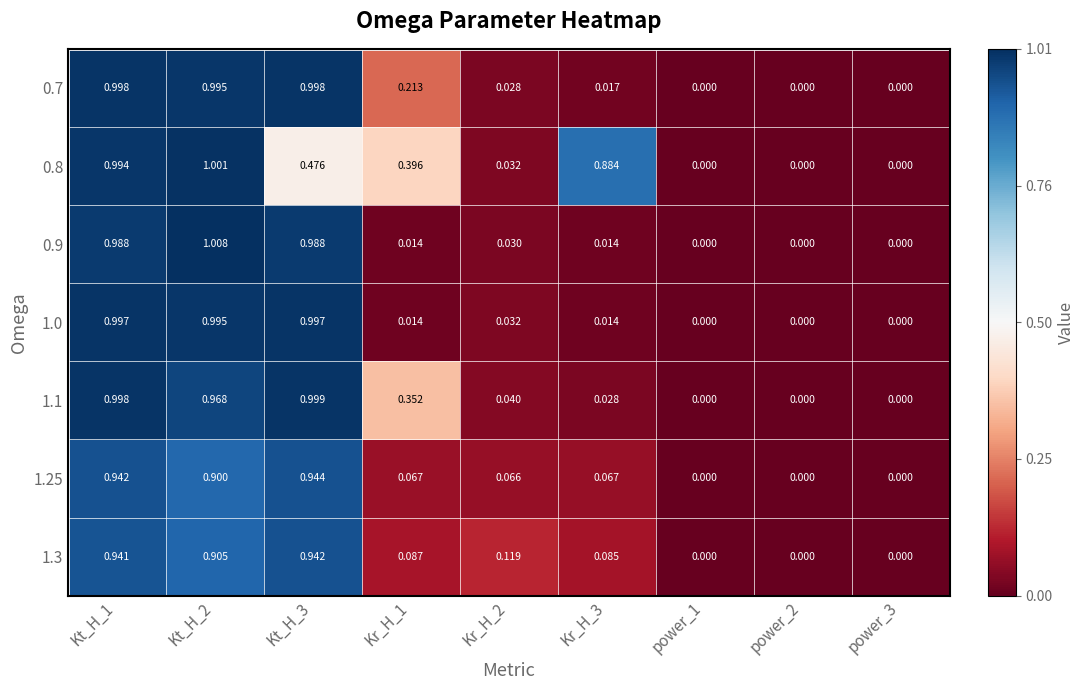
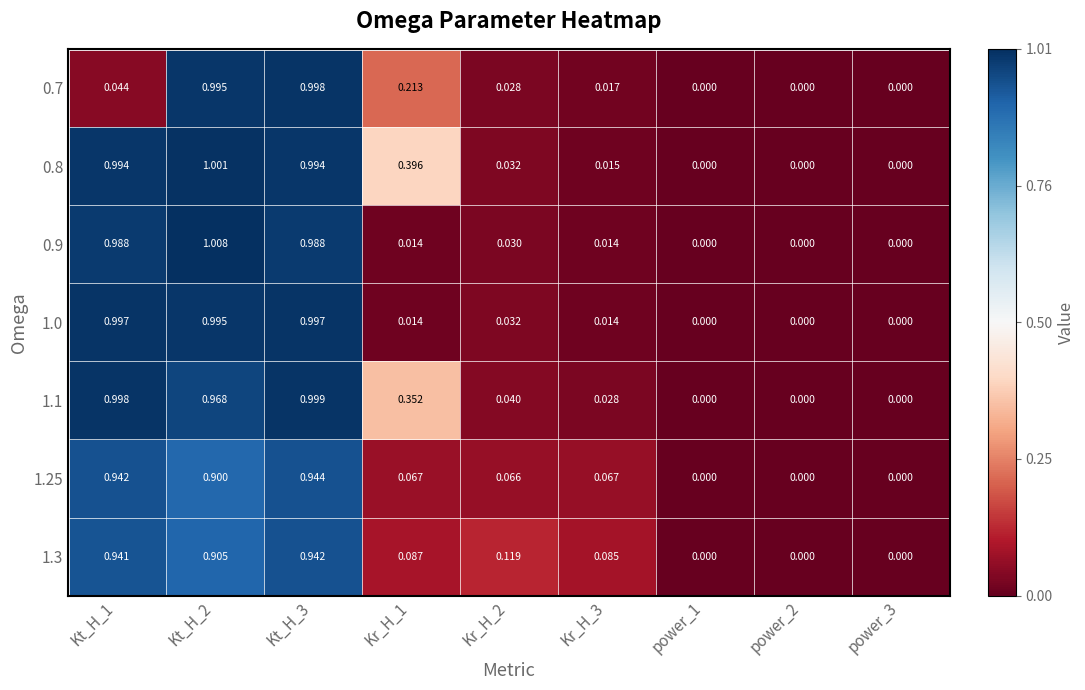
  {
    "0.7": {
-     "Kt_H_1": 0.998,
+     "Kt_H_1": 0.044,
      "Kt_H_2": 0.995,
      "Kt_H_3": 0.998,
      "Kr_H_1": 0.213,
      "Kr_H_2": 0.028,
      "Kr_H_3": 0.017,
      "power_1": 0.000,
      "power_2": 0.000,
      "power_3": 0.000
    },
    "0.8": {
      "Kt_H_1": 0.994,
      "Kt_H_2": 1.001,
-     "Kt_H_3": 0.476,
+     "Kt_H_3": 0.994,
      "Kr_H_1": 0.396,
      "Kr_H_2": 0.032,
-     "Kr_H_3": 0.884,
+     "Kr_H_3": 0.015,
      "power_1": 0.000,
      "power_2": 0.000,
      "power_3": 0.000
    },
    "0.9": {
      "Kt_H_1": 0.988,
      "Kt_H_2": 1.008,
      "Kt_H_3": 0.988,
      "Kr_H_1": 0.014,
      "Kr_H_2": 0.030,
      "Kr_H_3": 0.014,
      "power_1": 0.000,
      "power_2": 0.000,
      "power_3": 0.000
    },
    "1.0": {
      "Kt_H_1": 0.997,
      "Kt_H_2": 0.995,
      "Kt_H_3": 0.997,
      "Kr_H_1": 0.014,
      "Kr_H_2": 0.032,
      "Kr_H_3": 0.014,
      "power_1": 0.000,
      "power_2": 0.000,
      "power_3": 0.000
    },
    "1.1": {
      "Kt_H_1": 0.998,
      "Kt_H_2": 0.968,
      "Kt_H_3": 0.999,
      "Kr_H_1": 0.352,
      "Kr_H_2": 0.040,
      "Kr_H_3": 0.028,
      "power_1": 0.000,
      "power_2": 0.000,
      "power_3": 0.000
    },
    "1.25": {
      "Kt_H_1": 0.942,
      "Kt_H_2": 0.900,
      "Kt_H_3": 0.944,
      "Kr_H_1": 0.067,
      "Kr_H_2": 0.066,
      "Kr_H_3": 0.067,
      "power_1": 0.000,
      "power_2": 0.000,
      "power_3": 0.000
    },
    "1.3": {
      "Kt_H_1": 0.941,
      "Kt_H_2": 0.905,
      "Kt_H_3": 0.942,
      "Kr_H_1": 0.087,
      "Kr_H_2": 0.119,
      "Kr_H_3": 0.085,
      "power_1": 0.000,
      "power_2": 0.000,
      "power_3": 0.000
    }
  }
